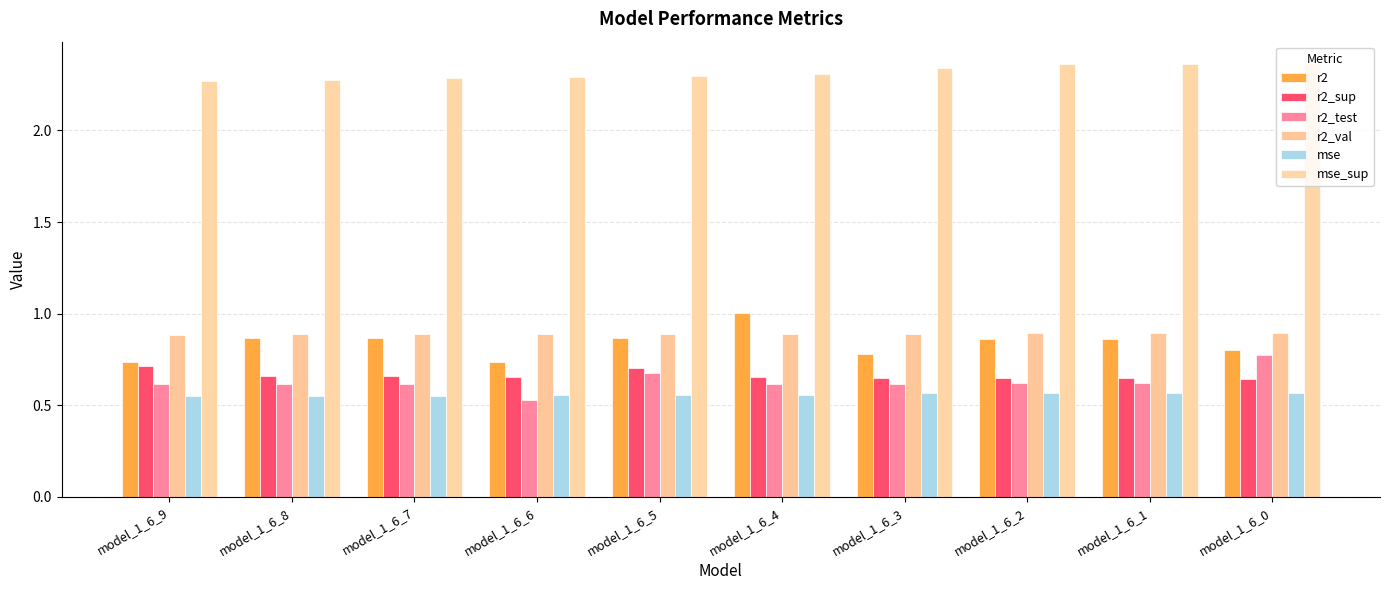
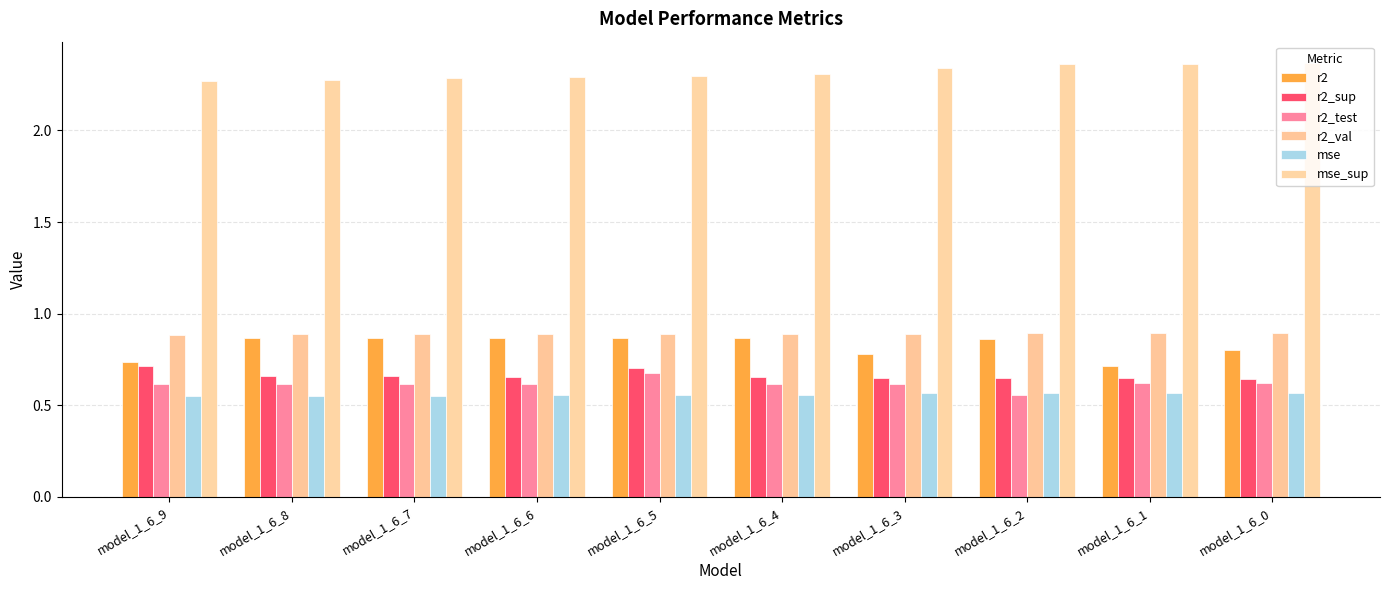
  {
    "r2": {
      "model_1_6_9": 0.74,
      "model_1_6_8": 0.87,
      "model_1_6_7": 0.87,
-     "model_1_6_6": 0.74,
+     "model_1_6_6": 0.87,
      "model_1_6_5": 0.87,
-     "model_1_6_4": 1.00,
+     "model_1_6_4": 0.87,
      "model_1_6_3": 0.78,
      "model_1_6_2": 0.86,
-     "model_1_6_1": 0.86,
+     "model_1_6_1": 0.72,
      "model_1_6_0": 0.80
    },
    "r2_sup": {
      "model_1_6_9": 0.71,
      "model_1_6_8": 0.66,
      "model_1_6_7": 0.66,
      "model_1_6_6": 0.66,
      "model_1_6_5": 0.70,
      "model_1_6_4": 0.65,
      "model_1_6_3": 0.65,
      "model_1_6_2": 0.65,
      "model_1_6_1": 0.65,
      "model_1_6_0": 0.65
    },
    "r2_test": {
      "model_1_6_9": 0.62,
      "model_1_6_8": 0.62,
      "model_1_6_7": 0.62,
-     "model_1_6_6": 0.53,
+     "model_1_6_6": 0.62,
      "model_1_6_5": 0.68,
      "model_1_6_4": 0.62,
      "model_1_6_3": 0.62,
-     "model_1_6_2": 0.62,
+     "model_1_6_2": 0.56,
      "model_1_6_1": 0.62,
-     "model_1_6_0": 0.77
+     "model_1_6_0": 0.62
    },
    "mse": {
      "model_1_6_9": 0.55,
      "model_1_6_8": 0.55,
      "model_1_6_7": 0.55,
      "model_1_6_6": 0.56,
      "model_1_6_5": 0.56,
      "model_1_6_4": 0.56,
      "model_1_6_3": 0.56,
      "model_1_6_2": 0.57,
      "model_1_6_1": 0.57,
      "model_1_6_0": 0.57
    }
  }
